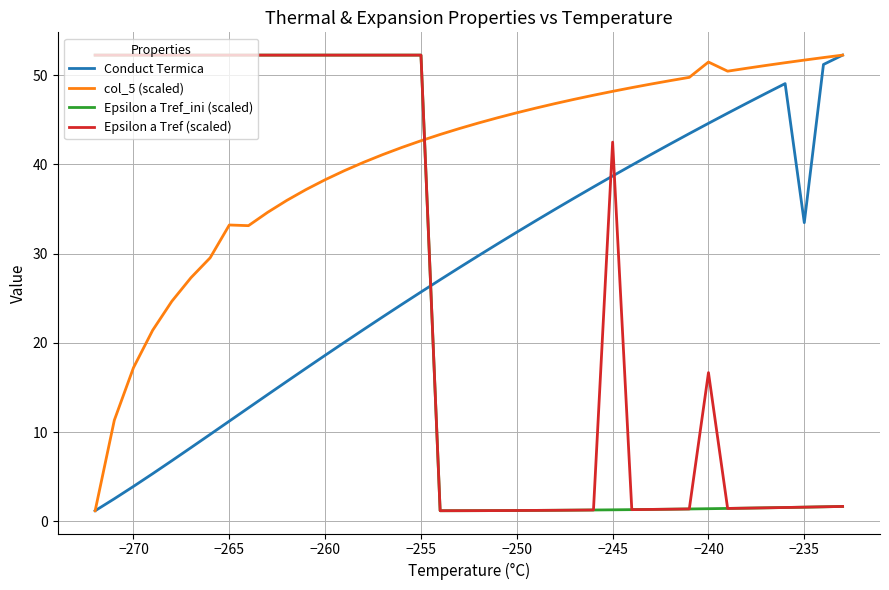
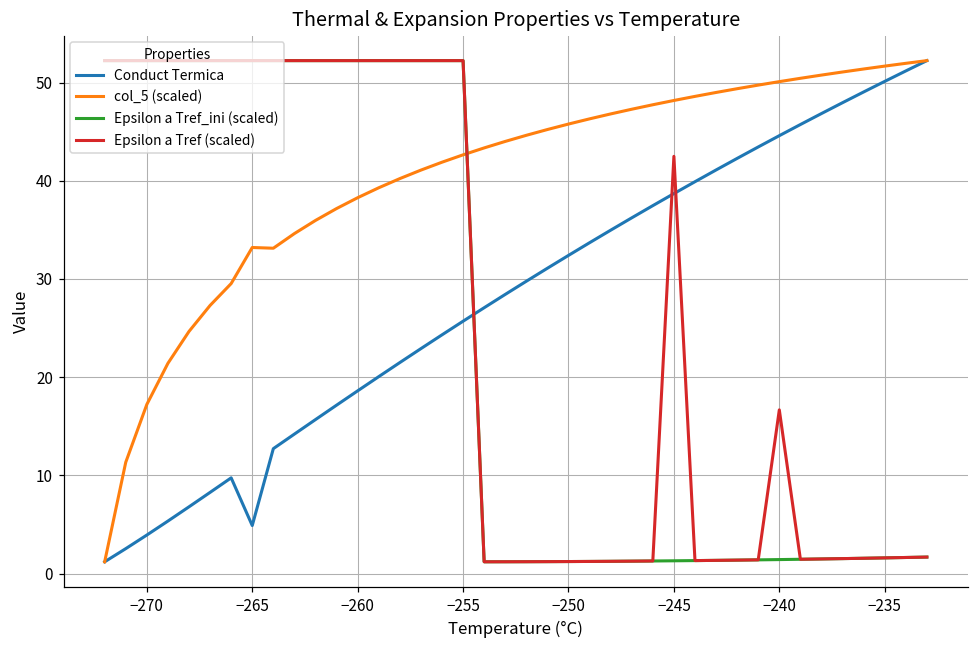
  {
    "Conduct Termica": {
      "−270": 4,
-     "−265": 11,
+     "−265": 5,
      "−260": 19,
      "−255": 26,
      "−250": 32,
      "−245": 39,
      "−240": 45,
-     "−235": 33
+     "−235": 50
    },
    "col_5 (scaled)": {
      "−270": 17,
      "−265": 33,
      "−260": 38,
      "−255": 43,
      "−250": 46,
      "−245": 48,
-     "−240": 51,
+     "−240": 50,
      "−235": 52
    },
    "Epsilon a Tref_ini (scaled)": {
      "−245": 1,
      "−240": 1
    },
    "Epsilon a Tref (scaled)": {
      "−245": 42,
      "−240": 17
    }
  }
